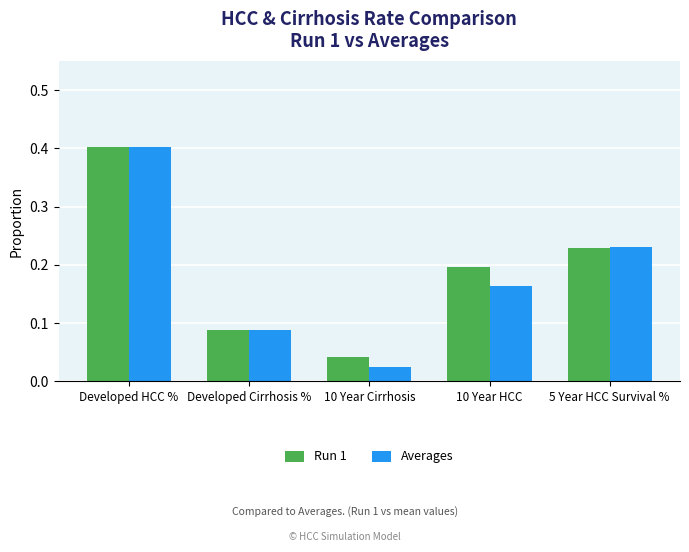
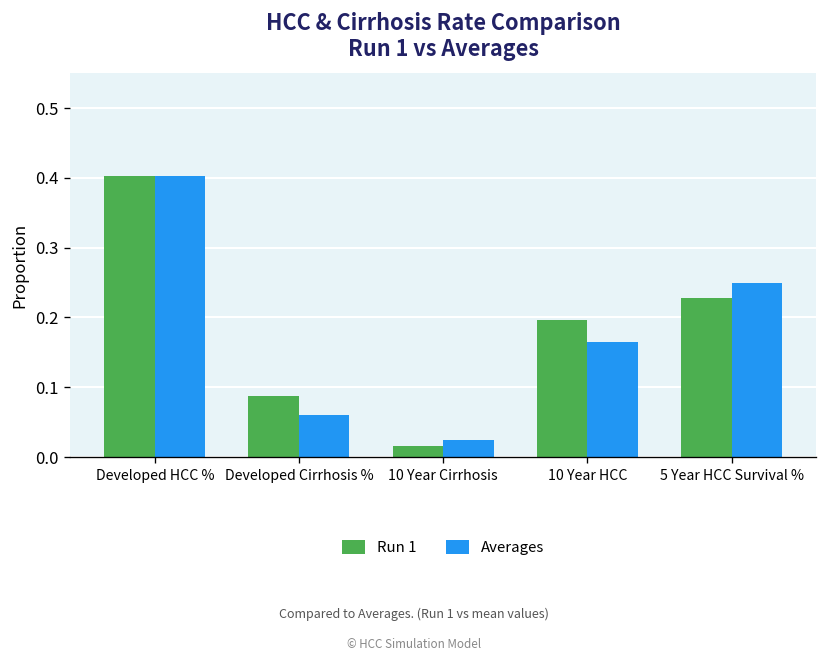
  {
    "Run 1": {
      "Developed HCC %": 0.40,
      "Developed Cirrhosis %": 0.09,
-     "10 Year Cirrhosis": 0.04,
+     "10 Year Cirrhosis": 0.02,
      "10 Year HCC": 0.20,
      "5 Year HCC Survival %": 0.23
    },
    "Averages": {
      "Developed HCC %": 0.40,
-     "Developed Cirrhosis %": 0.09,
+     "Developed Cirrhosis %": 0.06,
      "10 Year Cirrhosis": 0.02,
      "10 Year HCC": 0.16,
-     "5 Year HCC Survival %": 0.23
+     "5 Year HCC Survival %": 0.25
    }
  }
